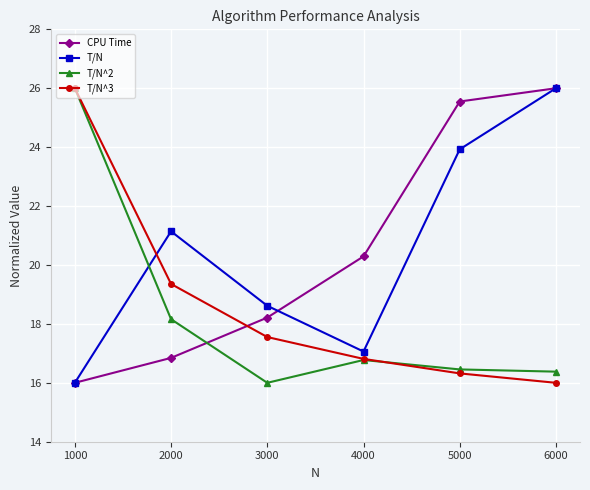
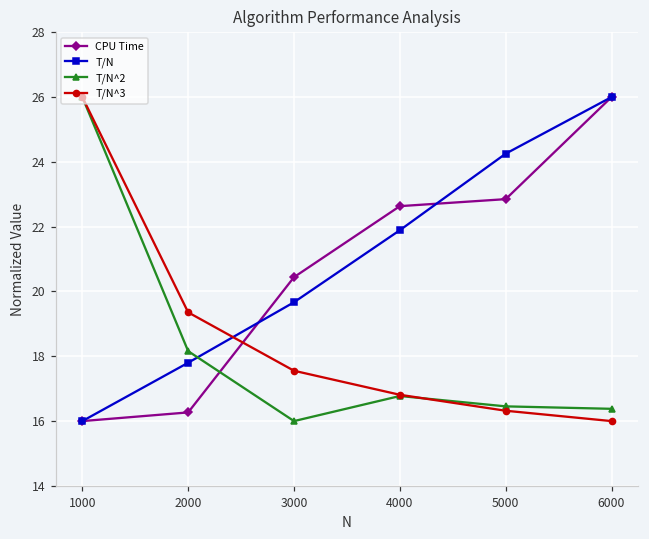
  {
    "CPU Time": {
-     "2000": 16.8,
-     "3000": 18.2,
-     "4000": 20.3,
-     "5000": 25.5
+     "2000": 16.3,
+     "3000": 20.4,
+     "4000": 22.6,
+     "5000": 22.8
    },
    "T/N": {
-     "2000": 21.1,
-     "3000": 18.6,
-     "4000": 17.1,
-     "5000": 23.9
+     "2000": 17.8,
+     "3000": 19.7,
+     "4000": 21.9,
+     "5000": 24.3
    },
    "T/N^2": {
      "2000": 18.2,
      "3000": 16.0,
      "5000": 16.5,
      "6000": 16.4
    },
    "T/N^3": {
      "2000": 19.4,
      "3000": 17.6,
      "5000": 16.3,
      "6000": 16.0
    }
  }
